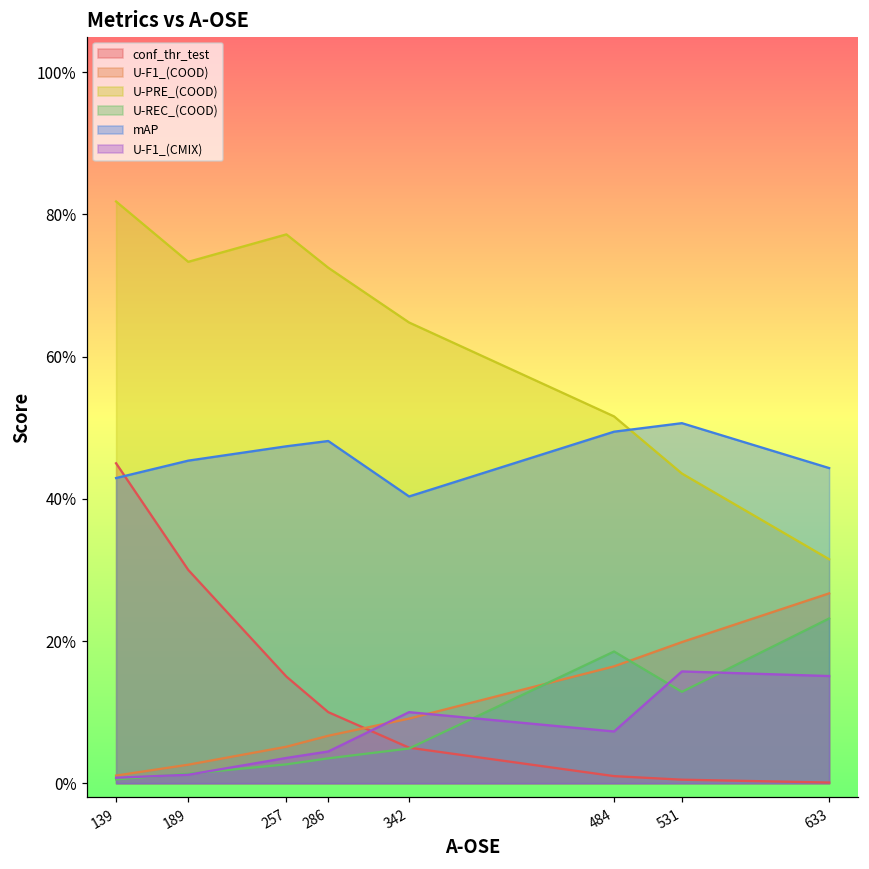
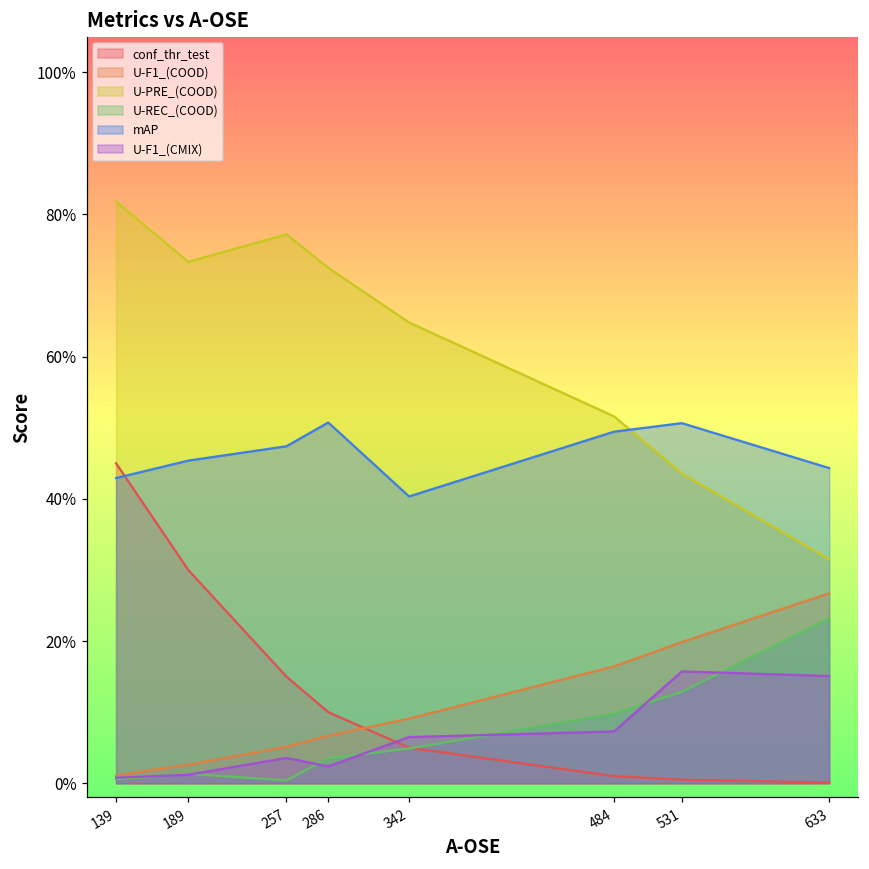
  {
    "U-REC_(COOD)": {
-     "257": "3%",
+     "257": "0%",
      "286": "4%",
-     "484": "19%",
+     "484": "10%",
      "531": "13%",
      "633": "23%"
    },
    "mAP": {
      "139": "43%",
      "189": "45%",
      "257": "47%",
-     "286": "48%",
+     "286": "51%",
      "342": "40%",
      "484": "49%",
      "531": "51%",
      "633": "44%"
    },
    "U-F1_(CMIX)": {
      "257": "4%",
-     "286": "4%",
-     "342": "10%",
+     "286": "2%",
+     "342": "6%",
      "484": "7%",
      "531": "16%",
      "633": "15%"
    }
  }
